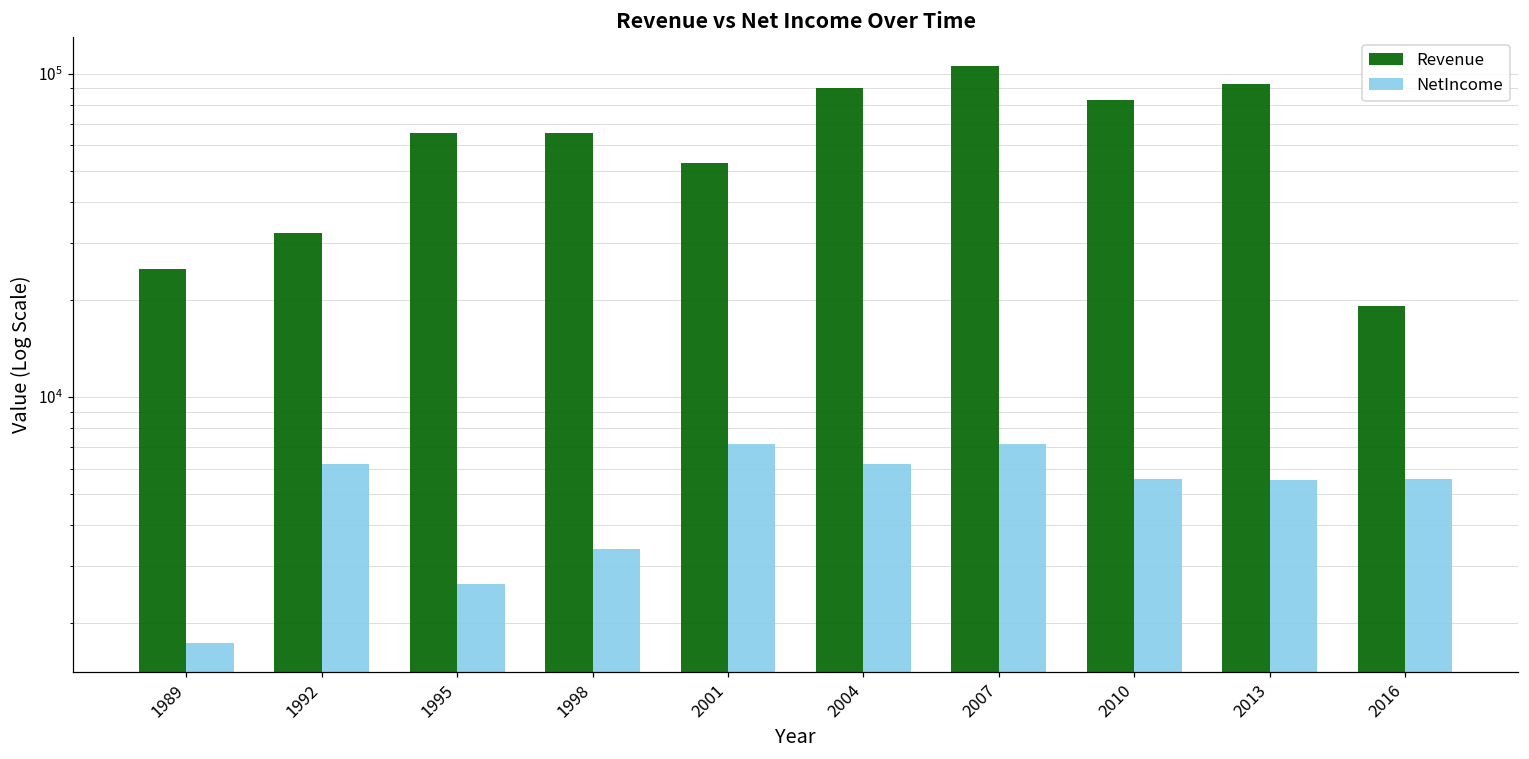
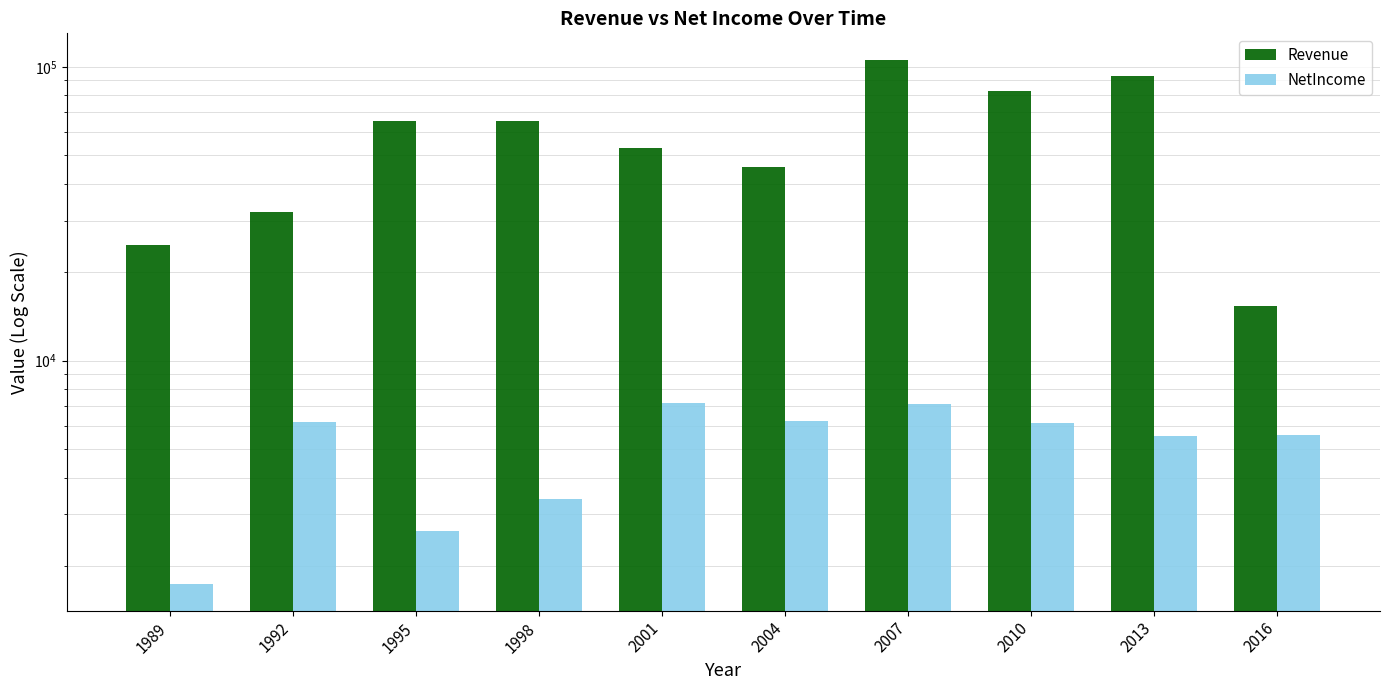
  {
    "Revenue": {
      "1989": 25000,
      "1992": 32000,
      "1995": 65000,
      "1998": 65000,
      "2001": 53000,
-     "2004": 90000,
+     "2004": 46000,
      "2007": 106000,
      "2010": 83000,
      "2013": 93000,
-     "2016": 19000
+     "2016": 15000
    },
    "NetIncome": {
      "1989": 1700,
      "1992": 6200,
      "1995": 2600,
      "1998": 3400,
      "2001": 7200,
      "2004": 6200,
      "2007": 7100,
-     "2010": 5600,
+     "2010": 6200,
      "2013": 5500,
      "2016": 5600
    }
  }
